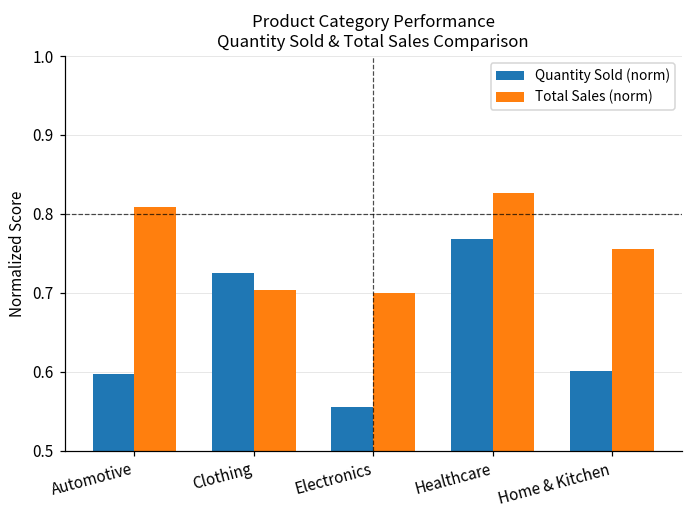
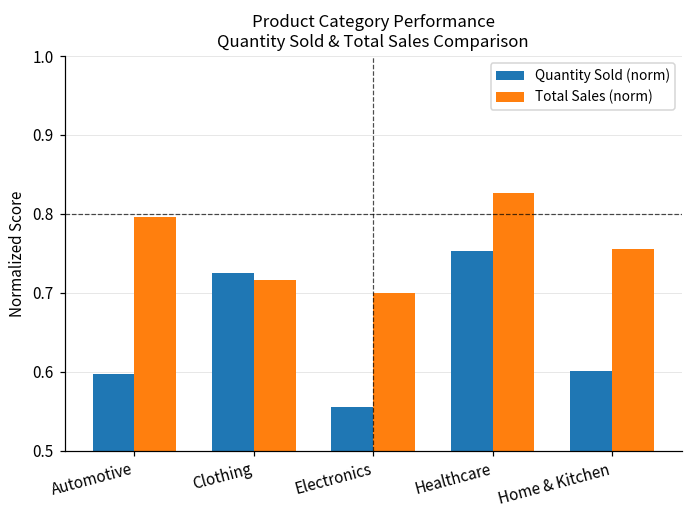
  {
    "Quantity Sold (norm)": {
      "Automotive": 0.60,
      "Clothing": 0.73,
      "Electronics": 0.56,
-     "Healthcare": 0.77,
+     "Healthcare": 0.75,
      "Home & Kitchen": 0.60
    },
    "Total Sales (norm)": {
-     "Automotive": 0.81,
-     "Clothing": 0.70,
+     "Automotive": 0.80,
+     "Clothing": 0.72,
      "Electronics": 0.70,
      "Healthcare": 0.83,
      "Home & Kitchen": 0.76
    }
  }
